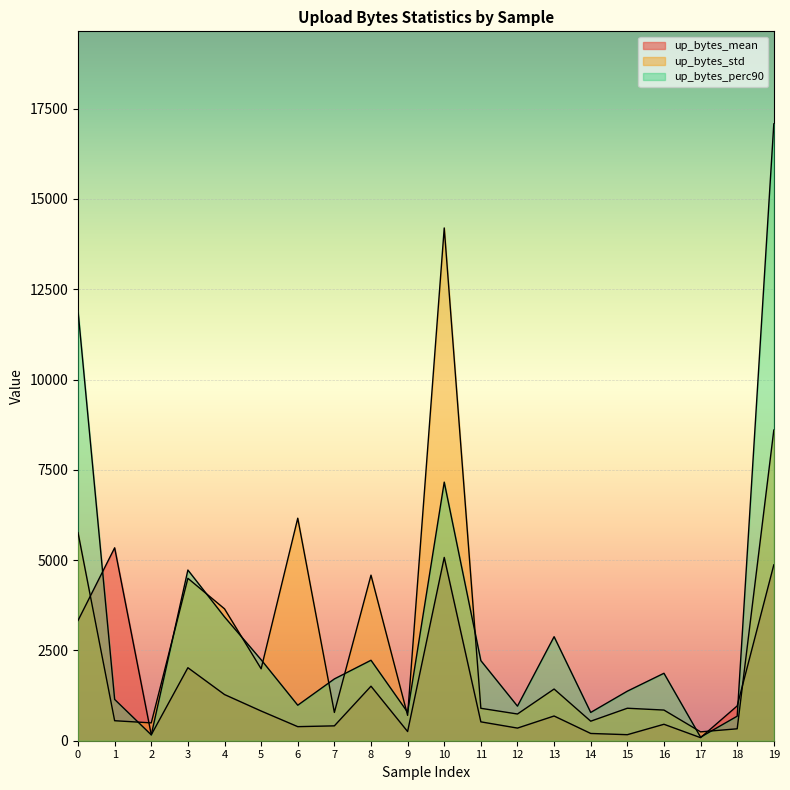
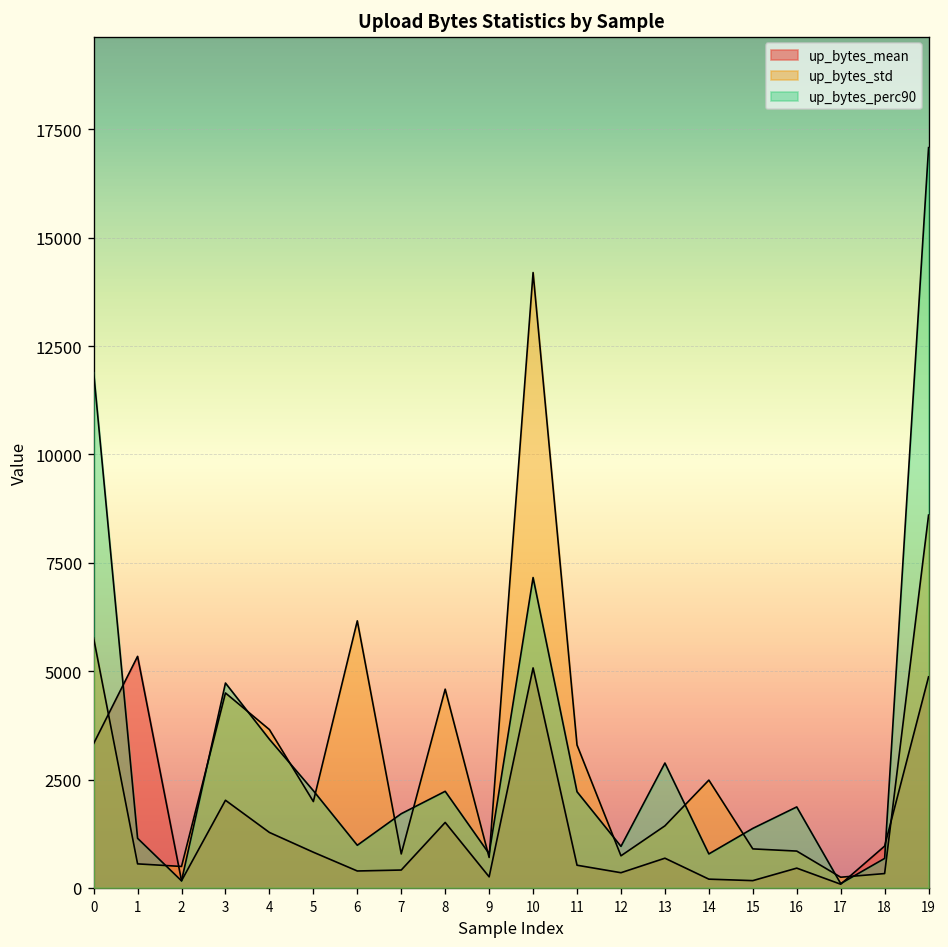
  {
    "up_bytes_mean": {
      "0": 3300,
      "1": 5300,
      "3": 2000,
      "4": 1300,
      "5": 800,
      "6": 400,
      "7": 400,
      "8": 1500,
      "9": 300,
      "10": 5100,
      "11": 500,
      "12": 300,
      "13": 700,
      "14": 200,
      "15": 200,
      "16": 500,
      "18": 1000,
      "19": 4900
    },
    "up_bytes_std": {
      "0": 5800,
      "1": 600,
      "2": 500,
      "3": 4500,
      "4": 3700,
      "5": 2000,
      "6": 6200,
      "7": 800,
      "8": 4600,
      "9": 700,
      "10": 14200,
-     "11": 900,
+     "11": 3300,
      "12": 700,
      "13": 1400,
-     "14": 500,
+     "14": 2500,
      "15": 900,
      "16": 800,
      "17": 200,
      "18": 300,
      "19": 8600
    },
    "up_bytes_perc90": {
      "0": 11900,
      "1": 1100,
      "3": 4700,
      "4": 3400,
      "5": 2200,
      "6": 1000,
      "7": 1700,
      "8": 2200,
      "9": 800,
      "10": 7200,
      "11": 2200,
      "12": 1000,
      "13": 2900,
      "14": 800,
      "15": 1400,
      "16": 1900,
      "18": 700,
      "19": 17100
    }
  }
